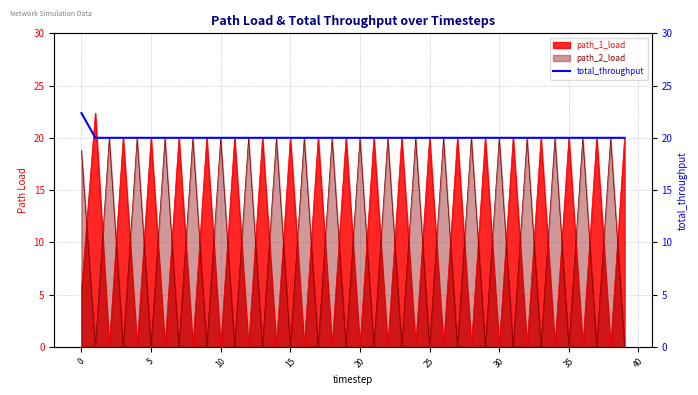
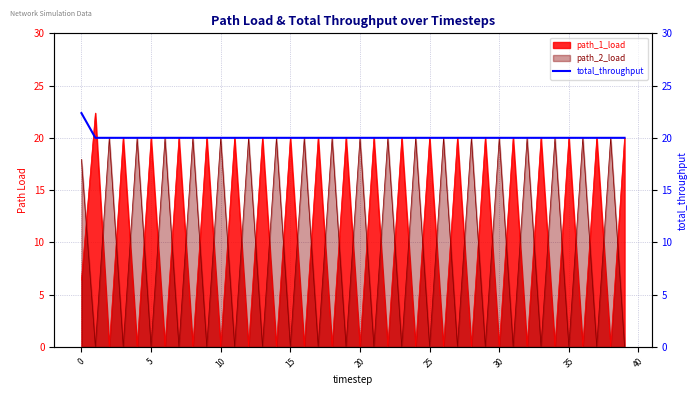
  {
    "path_1_load": {
-     "0": 5.4,
+     "0": 6.4,
      "5": 20.0,
      "10": 0.0,
      "15": 20.0,
      "20": 0.0,
      "25": 20.0,
      "30": 0.0,
      "35": 20.0
    },
    "path_2_load": {
-     "0": 18.8,
+     "0": 17.9,
      "5": 0.0,
      "10": 20.0,
      "15": 0.0,
      "20": 20.0,
      "25": 0.0,
      "30": 20.0,
      "35": 0.0
    },
    "total_throughput": {
      "0": 22.4,
      "5": 20.0,
      "10": 20.0,
      "15": 20.0,
      "20": 20.0,
      "25": 20.0,
      "30": 20.0,
      "35": 20.0
    }
  }
